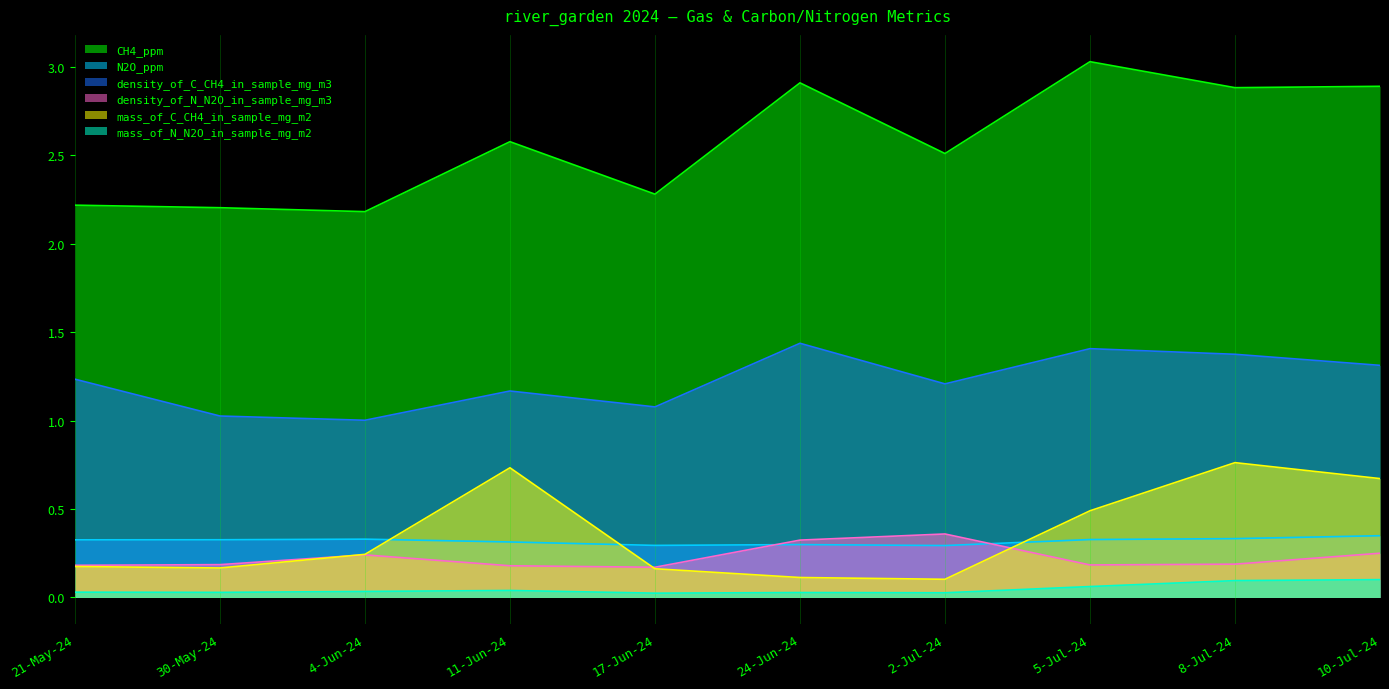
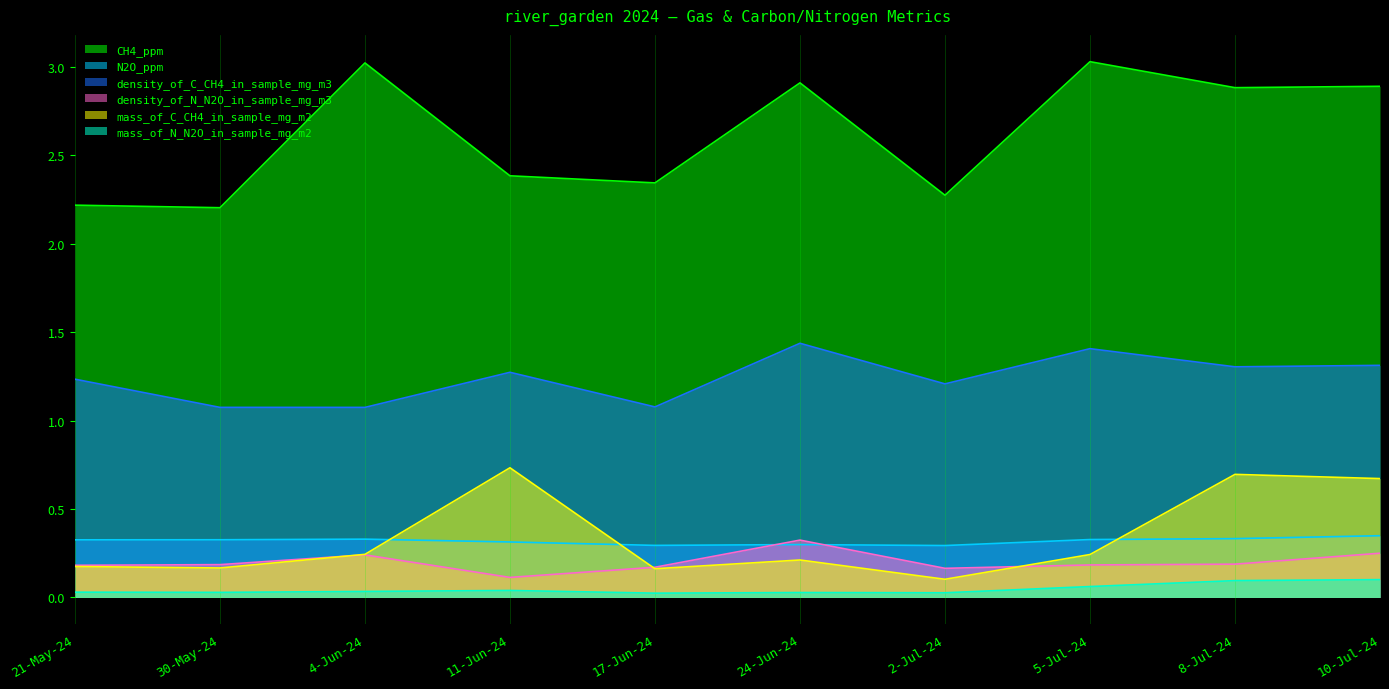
  {
    "CH4_ppm": {
      "21-May-24": 2.22,
      "30-May-24": 2.20,
-     "4-Jun-24": 2.18,
-     "11-Jun-24": 2.58,
-     "17-Jun-24": 2.28,
+     "4-Jun-24": 3.02,
+     "11-Jun-24": 2.38,
+     "17-Jun-24": 2.34,
      "24-Jun-24": 2.91,
-     "2-Jul-24": 2.51,
+     "2-Jul-24": 2.28,
      "5-Jul-24": 3.03,
      "8-Jul-24": 2.88,
      "10-Jul-24": 2.89
    },
    "density_of_C_CH4_in_sample_mg_m3": {
      "21-May-24": 1.23,
-     "30-May-24": 1.03,
-     "4-Jun-24": 1.00,
-     "11-Jun-24": 1.17,
+     "30-May-24": 1.08,
+     "4-Jun-24": 1.08,
+     "11-Jun-24": 1.27,
      "17-Jun-24": 1.08,
      "24-Jun-24": 1.44,
      "2-Jul-24": 1.21,
      "5-Jul-24": 1.41,
-     "8-Jul-24": 1.38,
+     "8-Jul-24": 1.30,
      "10-Jul-24": 1.31
    },
    "density_of_N_N2O_in_sample_mg_m3": {
      "30-May-24": 0.19,
-     "11-Jun-24": 0.18,
+     "11-Jun-24": 0.11,
      "24-Jun-24": 0.32,
-     "2-Jul-24": 0.36,
+     "2-Jul-24": 0.16,
      "5-Jul-24": 0.18,
      "8-Jul-24": 0.19,
      "10-Jul-24": 0.25
    },
    "mass_of_C_CH4_in_sample_mg_m2": {
      "30-May-24": 0.17,
      "11-Jun-24": 0.73,
-     "24-Jun-24": 0.11,
+     "24-Jun-24": 0.21,
      "2-Jul-24": 0.10,
-     "5-Jul-24": 0.49,
-     "8-Jul-24": 0.76,
+     "5-Jul-24": 0.24,
+     "8-Jul-24": 0.70,
      "10-Jul-24": 0.67
    }
  }
